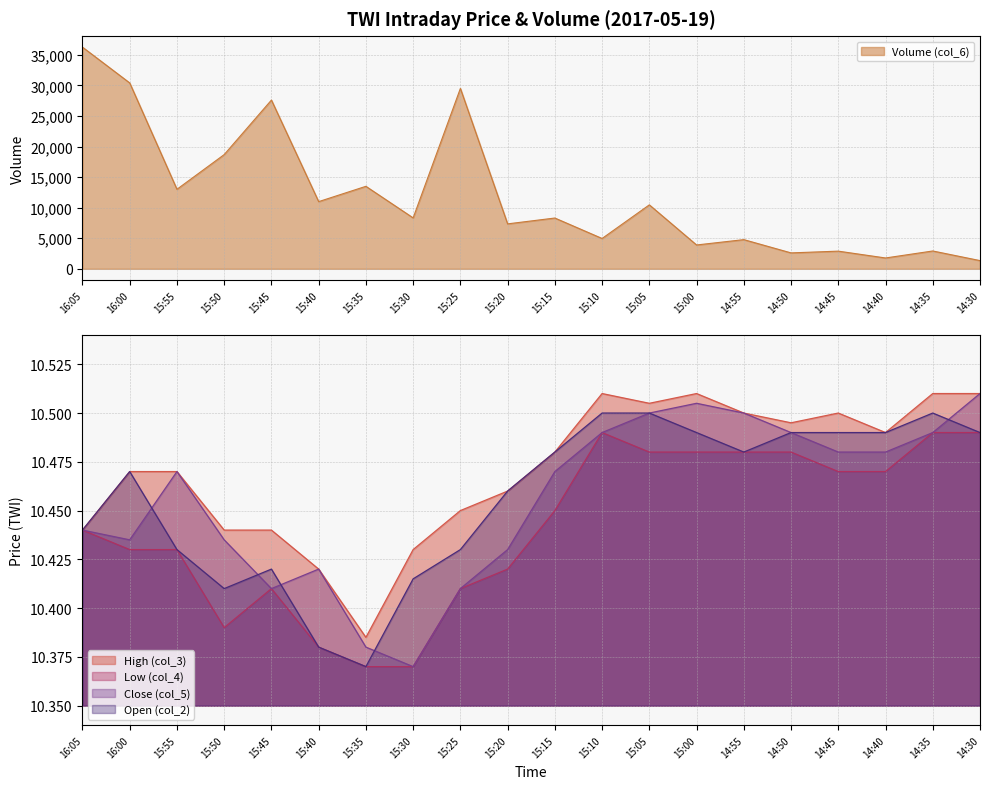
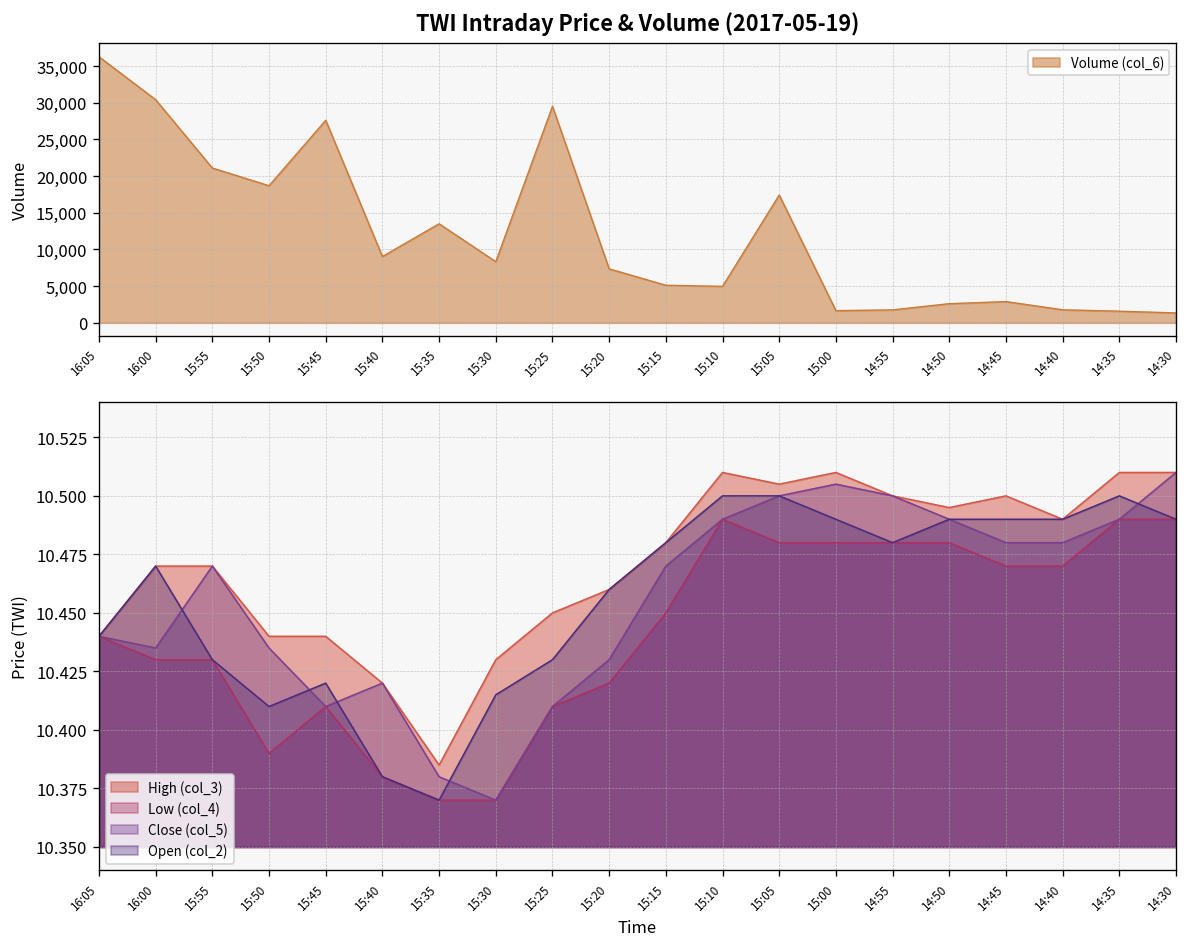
  {
    "TWI Intraday Price & Volume (2017-05-19)": {
      "16:05": "36,000",
      "16:00": "30,000",
-     "15:55": "13,000",
+     "15:55": "21,000",
      "15:50": "19,000",
      "15:45": "28,000",
-     "15:40": "11,000",
+     "15:40": "9,000",
      "15:35": "13,000",
      "15:30": "8,000",
      "15:25": "30,000",
      "15:20": "7,000",
-     "15:15": "8,000",
+     "15:15": "5,000",
      "15:10": "5,000",
-     "15:05": "10,000",
-     "15:00": "4,000",
-     "14:55": "5,000",
+     "15:05": "17,000",
+     "15:00": "2,000",
+     "14:55": "2,000",
      "14:50": "3,000",
      "14:45": "3,000",
      "14:40": "2,000",
-     "14:35": "3,000",
+     "14:35": "2,000",
      "14:30": "1,000"
    }
  }
